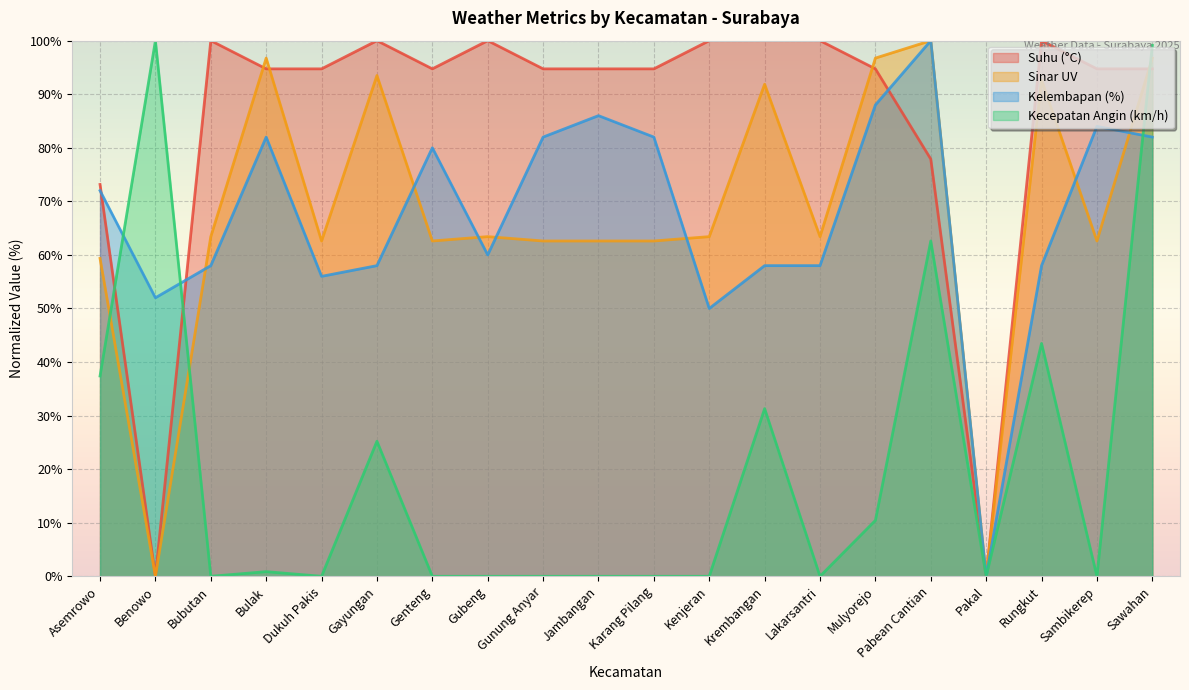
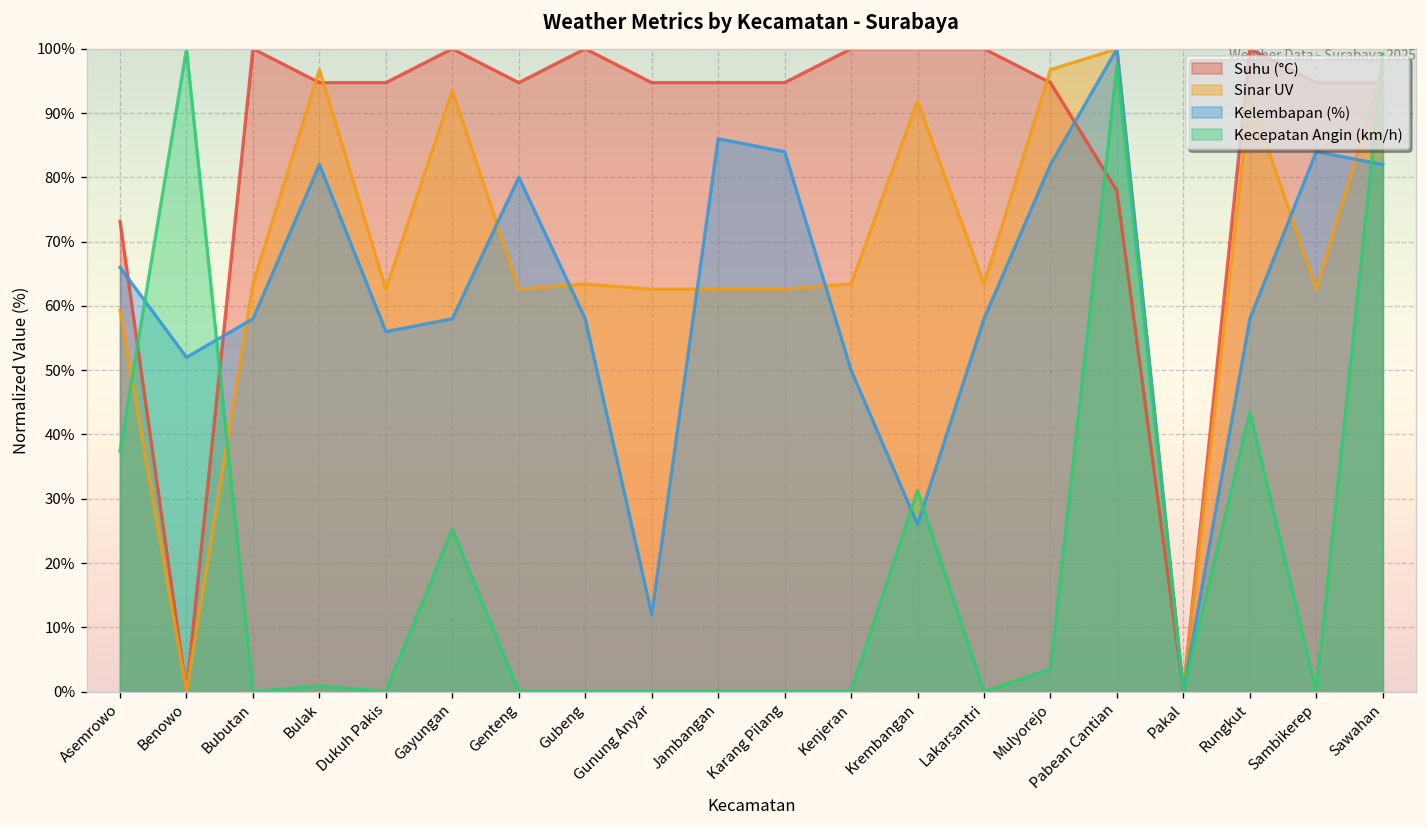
  {
    "Kelembapan (%)": {
-     "Asemrowo": "72%",
+     "Asemrowo": "66%",
      "Benowo": "52%",
      "Bubutan": "58%",
      "Bulak": "82%",
      "Dukuh Pakis": "56%",
      "Gayungan": "58%",
      "Genteng": "80%",
-     "Gubeng": "60%",
-     "Gunung Anyar": "82%",
+     "Gubeng": "58%",
+     "Gunung Anyar": "12%",
      "Jambangan": "86%",
-     "Karang Pilang": "82%",
+     "Karang Pilang": "84%",
      "Kenjeran": "50%",
-     "Krembangan": "58%",
+     "Krembangan": "26%",
      "Lakarsantri": "58%",
-     "Mulyorejo": "88%",
+     "Mulyorejo": "82%",
      "Rungkut": "58%",
      "Sawahan": "82%"
    },
    "Kecepatan Angin (km/h)": {
      "Asemrowo": "37%",
      "Benowo": "100%",
      "Bubutan": "0%",
      "Bulak": "1%",
      "Dukuh Pakis": "0%",
      "Gayungan": "25%",
      "Genteng": "0%",
      "Gubeng": "0%",
      "Gunung Anyar": "0%",
      "Jambangan": "0%",
      "Karang Pilang": "0%",
      "Kenjeran": "0%",
      "Krembangan": "31%",
      "Lakarsantri": "0%",
-     "Mulyorejo": "10%",
-     "Pabean Cantian": "63%",
+     "Mulyorejo": "3%",
+     "Pabean Cantian": "97%",
      "Rungkut": "43%",
      "Sambikerep": "0%"
    }
  }
